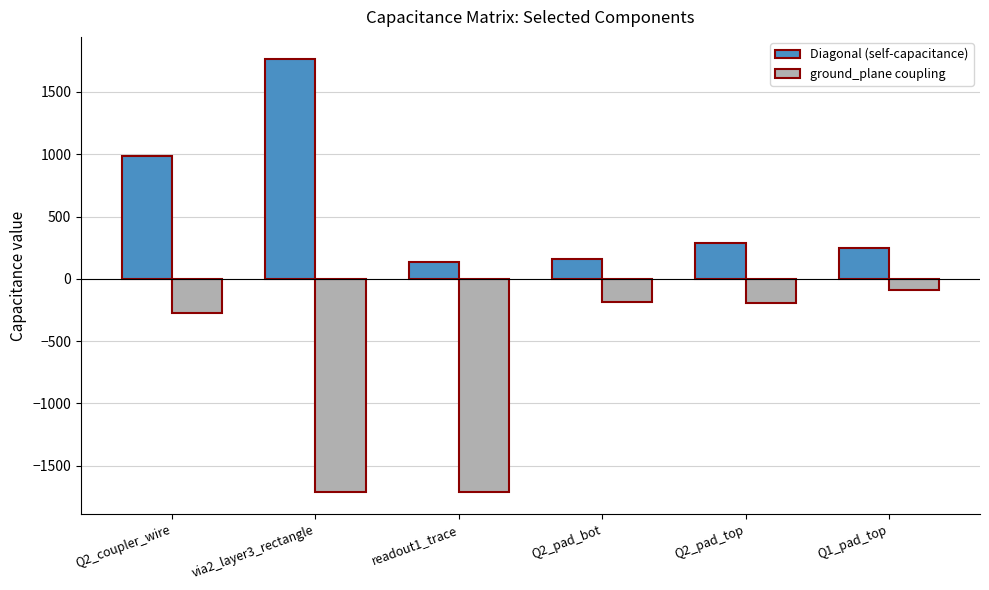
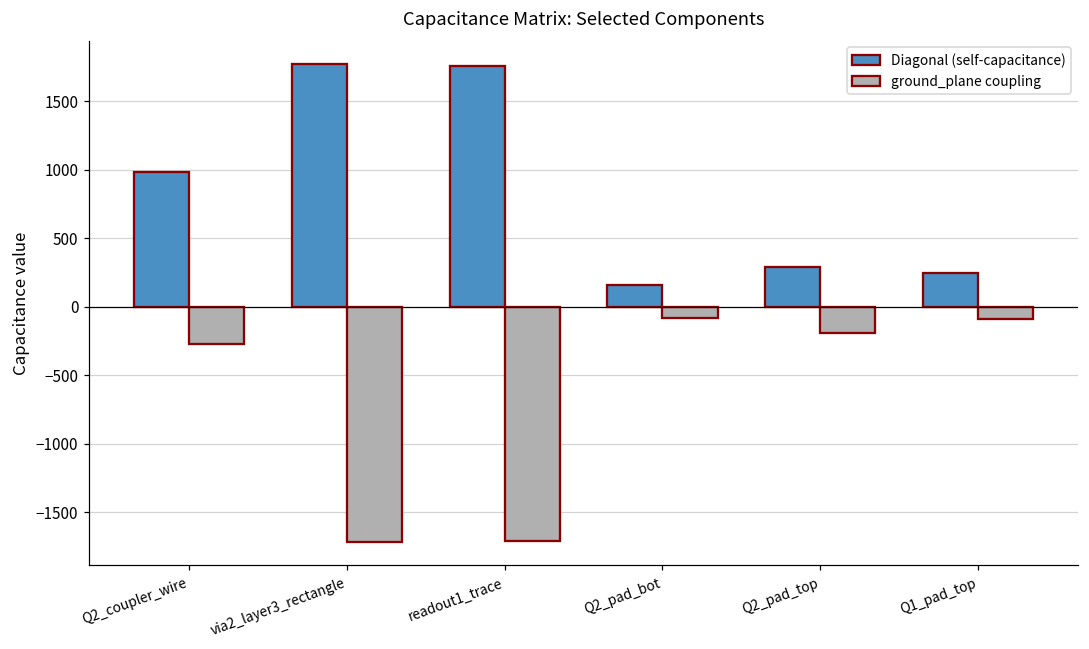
  {
    "Diagonal (self-capacitance)": {
      "Q2_coupler_wire": 990,
      "via2_layer3_rectangle": 1770,
-     "readout1_trace": 130,
+     "readout1_trace": 1760,
      "Q2_pad_bot": 160,
      "Q2_pad_top": 290,
      "Q1_pad_top": 250
    },
    "ground_plane coupling": {
      "Q2_coupler_wire": -270,
      "via2_layer3_rectangle": -1720,
      "readout1_trace": -1710,
-     "Q2_pad_bot": -190,
+     "Q2_pad_bot": -80,
      "Q2_pad_top": -190,
      "Q1_pad_top": -90
    }
  }
